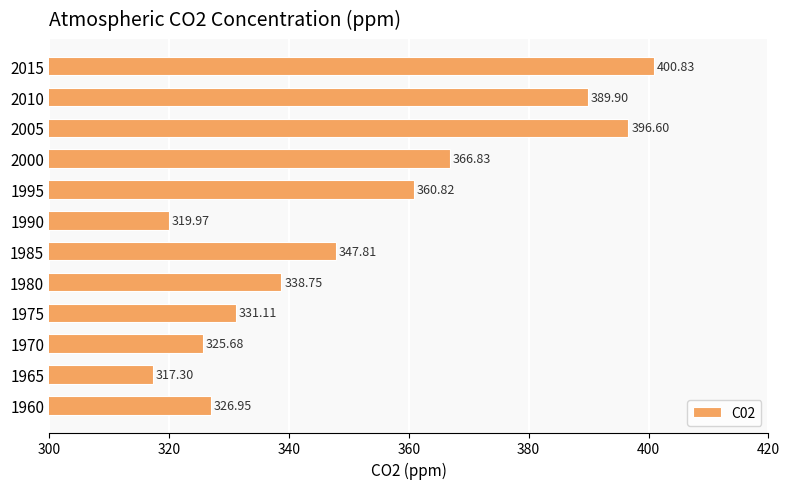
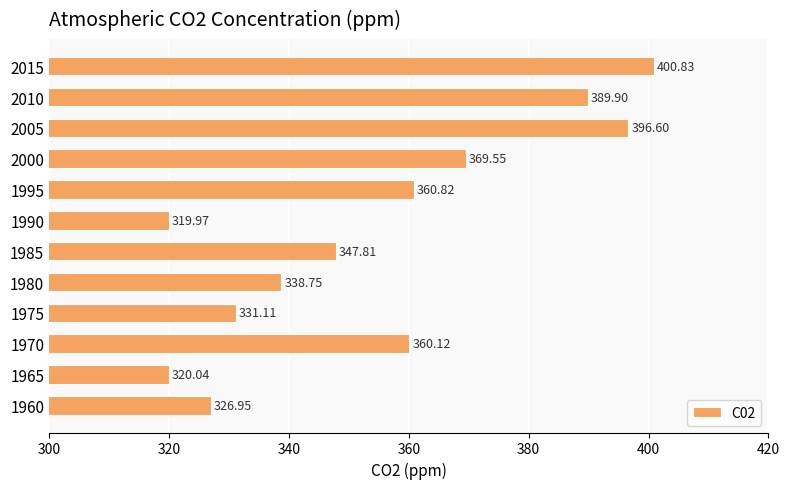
  {
    "2015": 400.83,
    "2010": 389.90,
    "2005": 396.60,
-   "2000": 366.83,
+   "2000": 369.55,
    "1995": 360.82,
    "1990": 319.97,
    "1985": 347.81,
    "1980": 338.75,
    "1975": 331.11,
-   "1970": 325.68,
-   "1965": 317.30,
+   "1970": 360.12,
+   "1965": 320.04,
    "1960": 326.95
  }
